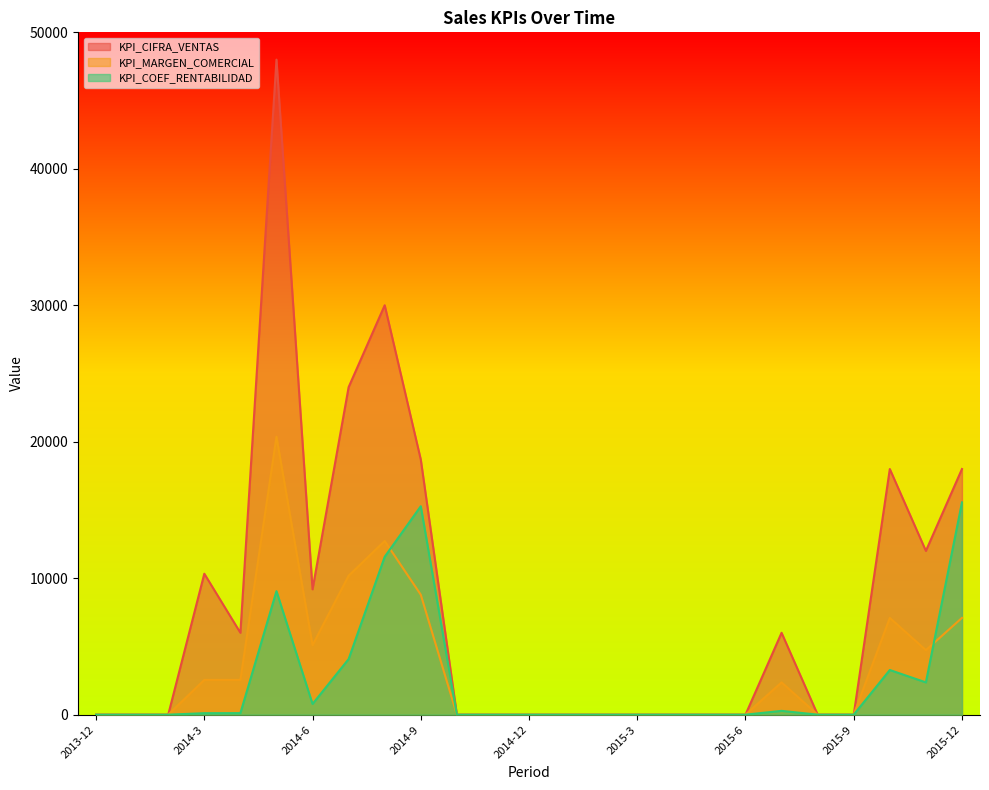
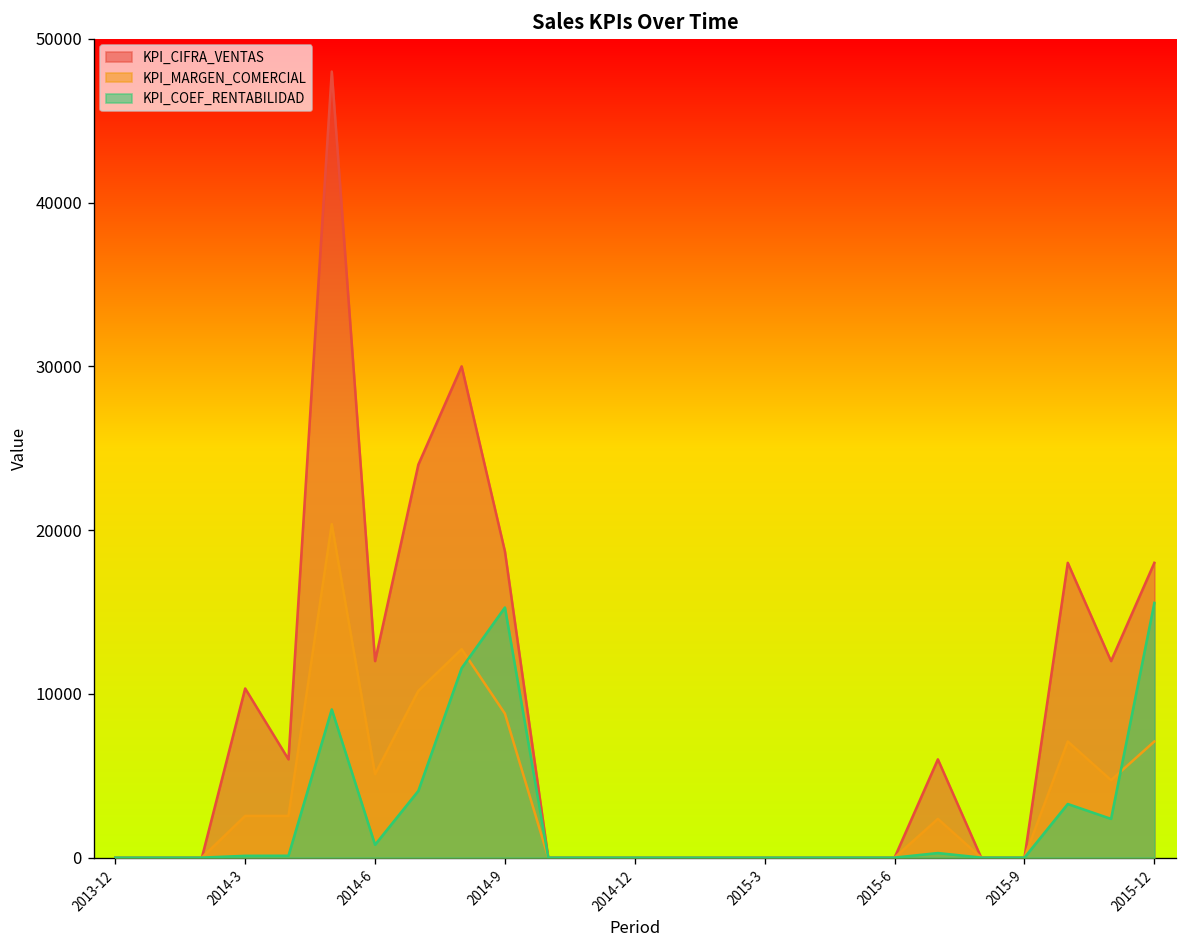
  {
    "KPI_CIFRA_VENTAS": {
      "2014-3": 10300,
-     "2014-6": 9200,
+     "2014-6": 12000,
      "2014-9": 18700,
      "2015-12": 18000
    },
    "KPI_MARGEN_COMERCIAL": {
      "2014-3": 2500,
      "2014-6": 5100,
      "2014-9": 8800,
      "2015-12": 7100
    },
    "KPI_COEF_RENTABILIDAD": {
      "2014-3": 100,
      "2014-6": 800,
      "2014-9": 15300,
      "2015-12": 15600
    }
  }
